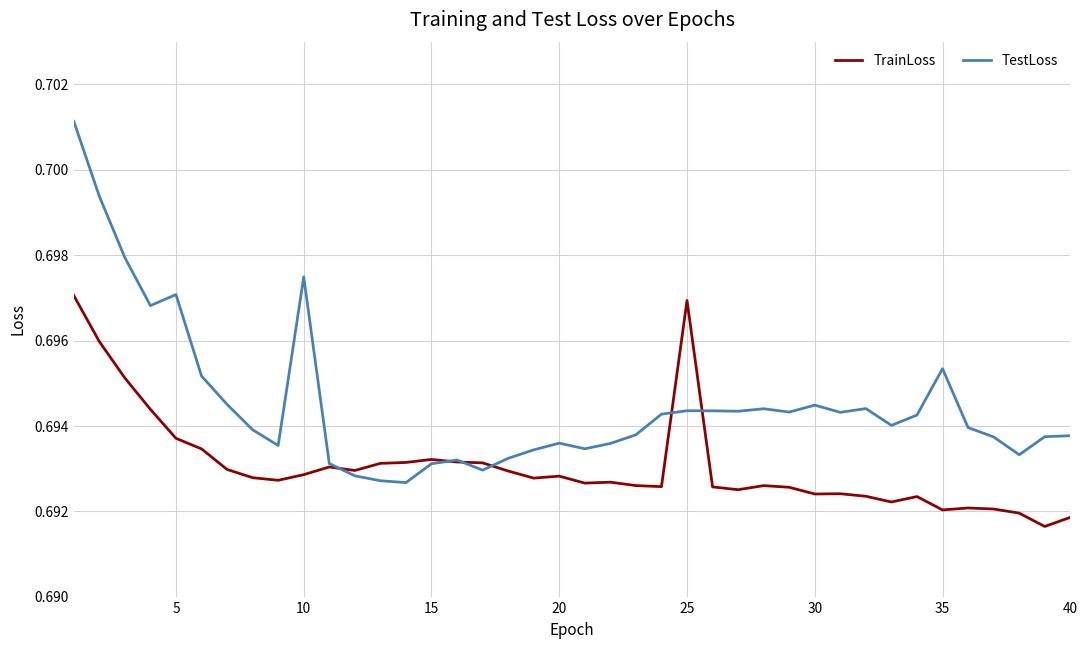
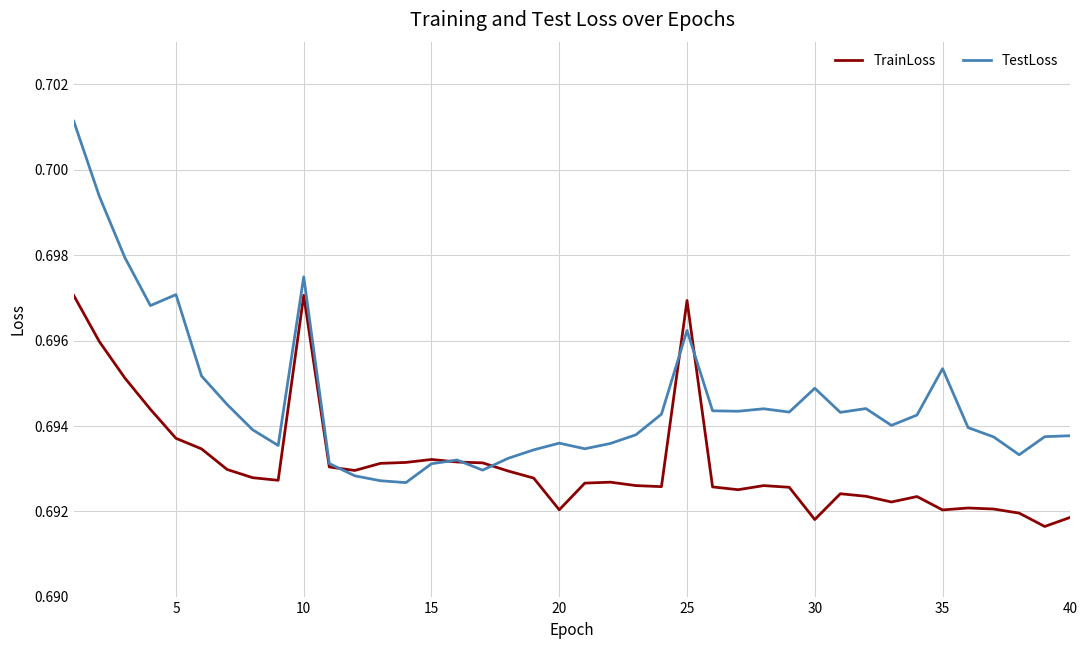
  {
    "TrainLoss": {
      "5": 0.6937,
-     "10": 0.6929,
+     "10": 0.6971,
      "15": 0.6932,
-     "20": 0.6928,
+     "20": 0.6920,
      "25": 0.6969,
-     "30": 0.6924,
+     "30": 0.6918,
      "35": 0.6920,
      "40": 0.6919
    },
    "TestLoss": {
      "5": 0.6971,
      "10": 0.6975,
      "15": 0.6931,
      "20": 0.6936,
-     "25": 0.6944,
-     "30": 0.6945,
+     "25": 0.6962,
+     "30": 0.6949,
      "35": 0.6953,
      "40": 0.6938
    }
  }
